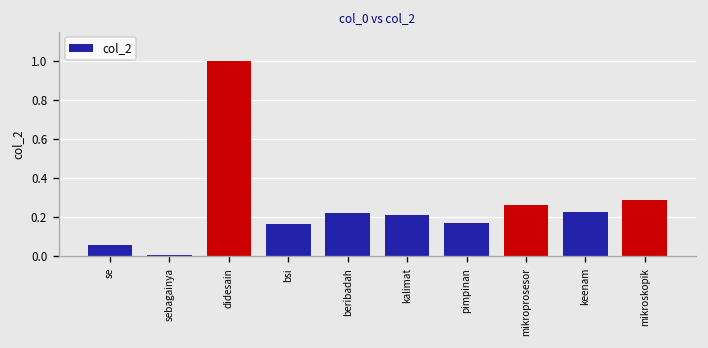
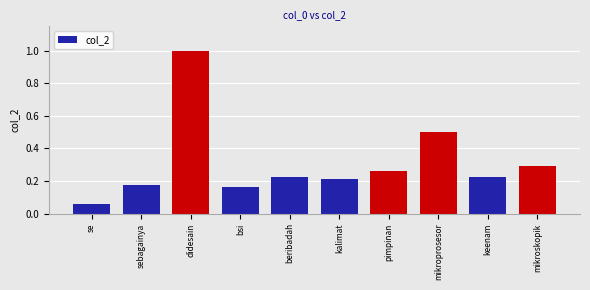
  {
    "se": 0.06,
-   "sebagainya": 0.01,
+   "sebagainya": 0.17,
    "didesain": 1.00,
    "bsi": 0.17,
    "beribadah": 0.22,
    "kalimat": 0.21,
-   "pimpinan": 0.17,
-   "mikroprosesor": 0.26,
+   "pimpinan": 0.26,
+   "mikroprosesor": 0.50,
    "keenam": 0.23,
    "mikroskopik": 0.29
  }
